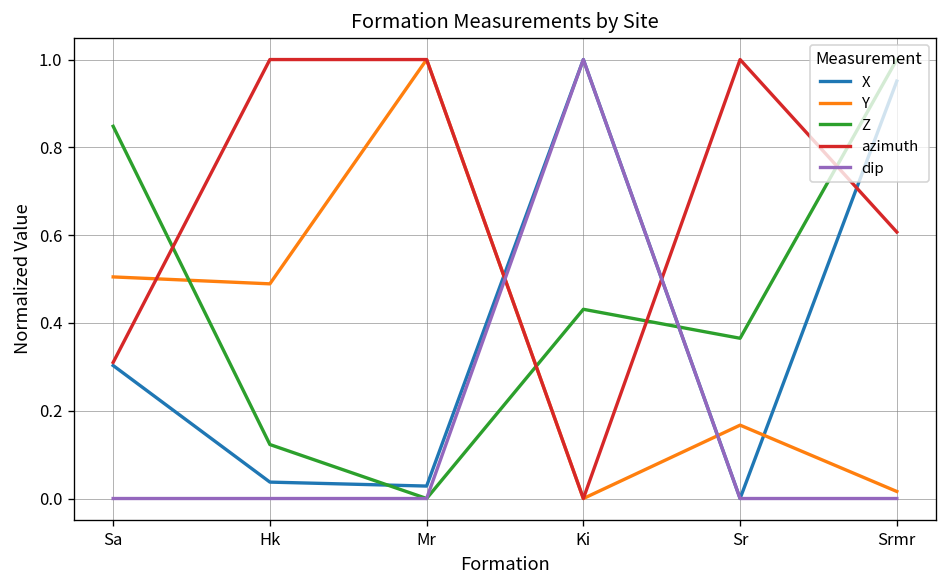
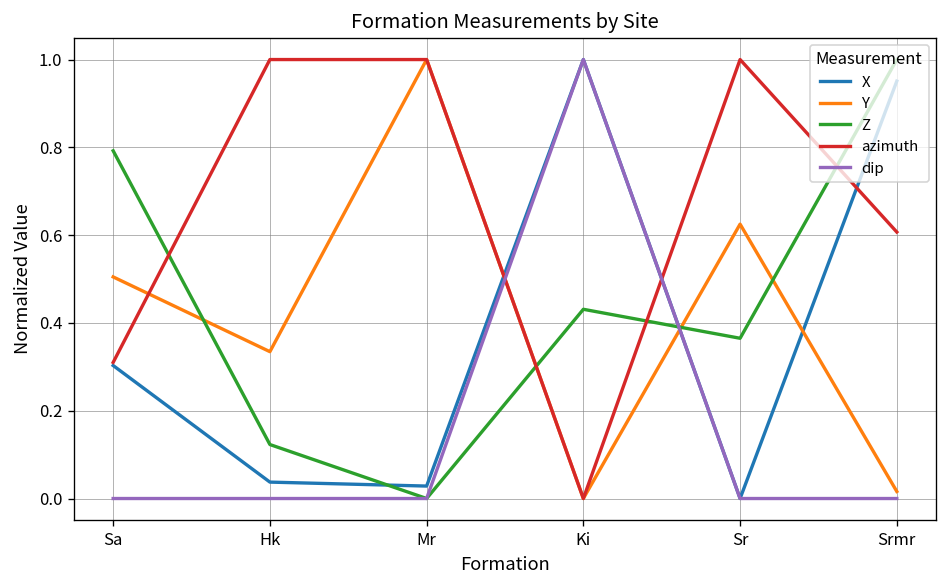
  {
    "X": {
      "Sa": 0.30,
      "Hk": 0.04,
      "Mr": 0.03
    },
    "Y": {
      "Sa": 0.50,
-     "Hk": 0.49,
-     "Sr": 0.17,
+     "Hk": 0.33,
+     "Sr": 0.63,
      "Srmr": 0.02
    },
    "Z": {
-     "Sa": 0.85,
+     "Sa": 0.79,
      "Hk": 0.12,
      "Ki": 0.43,
      "Sr": 0.37
    },
    "azimuth": {
      "Sa": 0.31,
      "Hk": 1.00,
      "Sr": 1.00,
      "Srmr": 0.61
    },
    "dip": {
      "Sa": 0.00,
      "Hk": 0.00,
      "Srmr": 0.00
    }
  }
